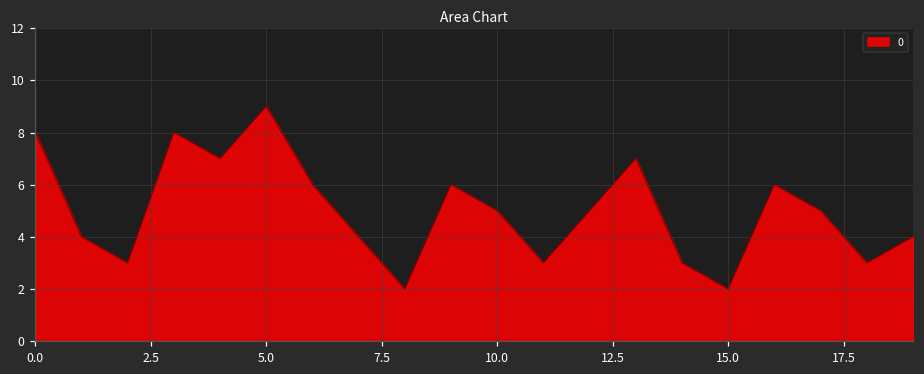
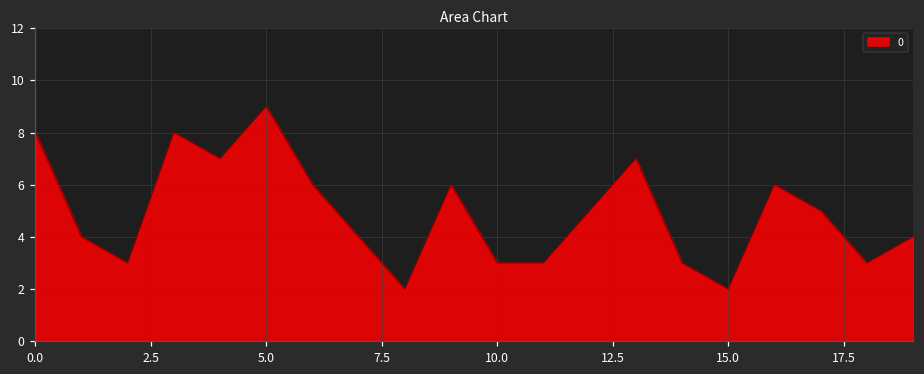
  {
    "0.0": 8,
    "5.0": 9,
-   "10.0": 5,
+   "10.0": 3,
    "15.0": 2
  }
